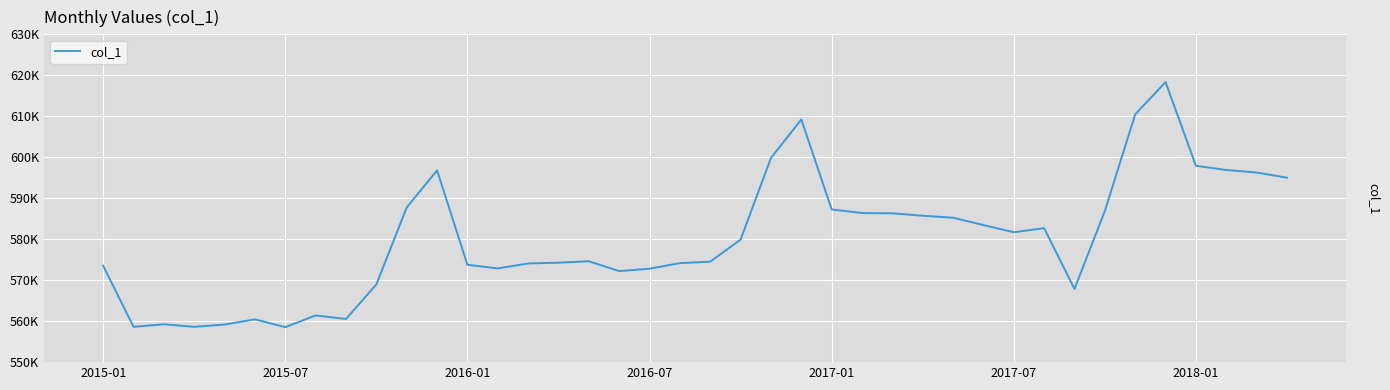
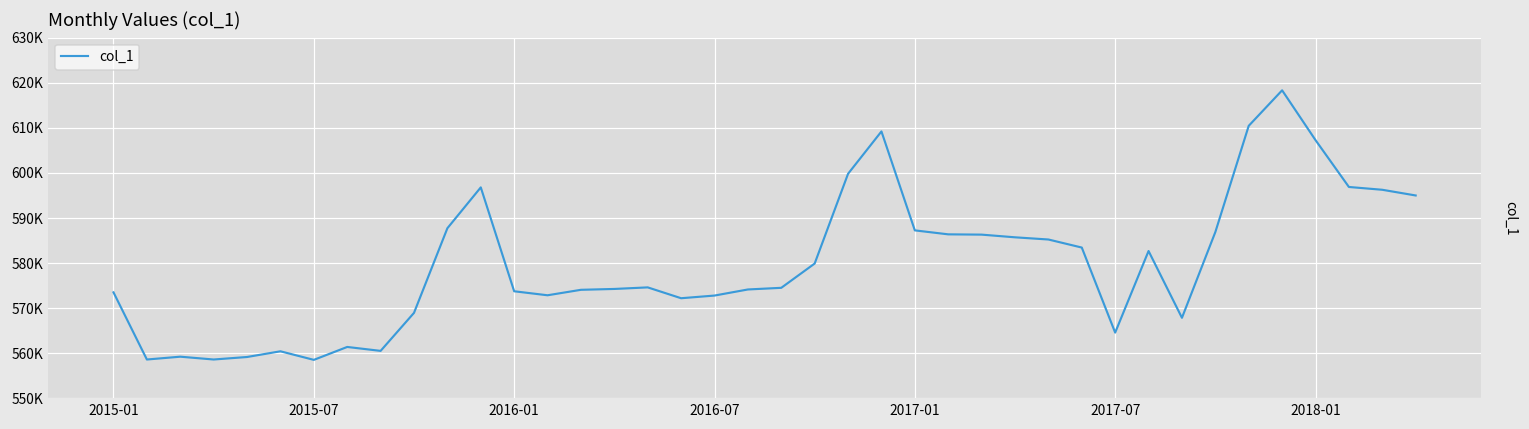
  {
    "2015-01": 574000,
    "2015-07": 559000,
    "2016-01": 574000,
    "2016-07": 573000,
    "2017-01": 587000,
-   "2017-07": 582000,
-   "2018-01": 598000
+   "2017-07": 565000,
+   "2018-01": 607000
  }
